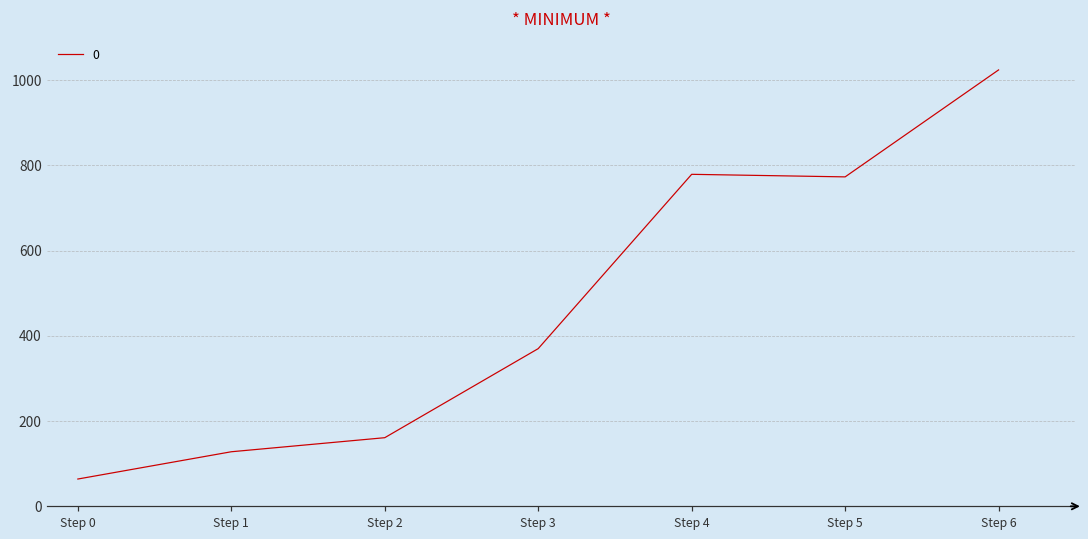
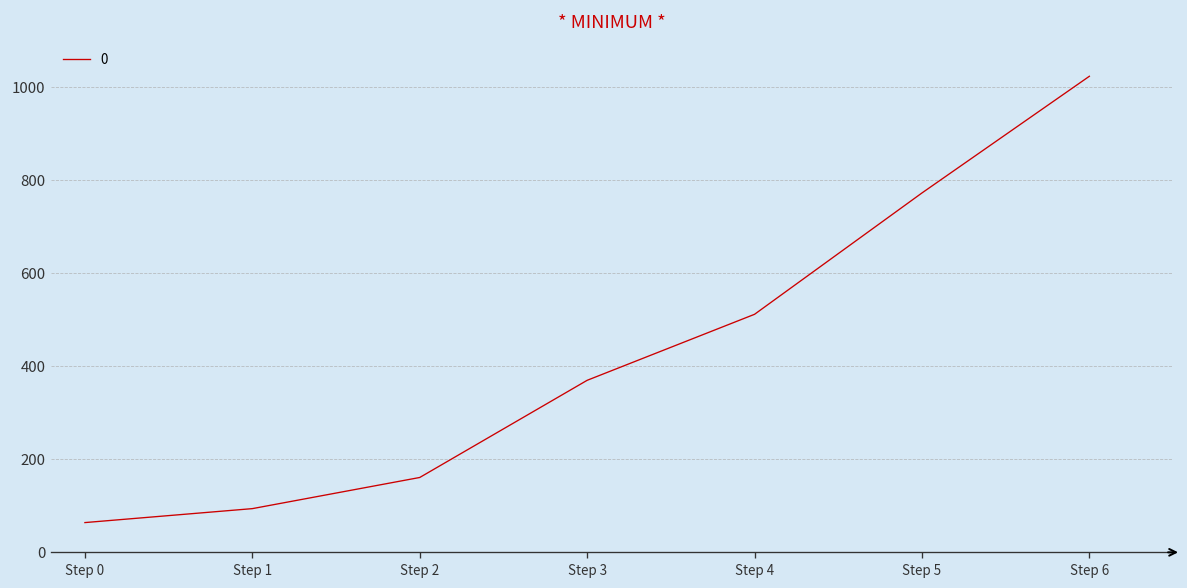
  {
    "Step 0": 60,
-   "Step 1": 130,
+   "Step 1": 90,
    "Step 2": 160,
    "Step 3": 370,
-   "Step 4": 780,
+   "Step 4": 510,
    "Step 5": 770,
    "Step 6": 1020
  }
